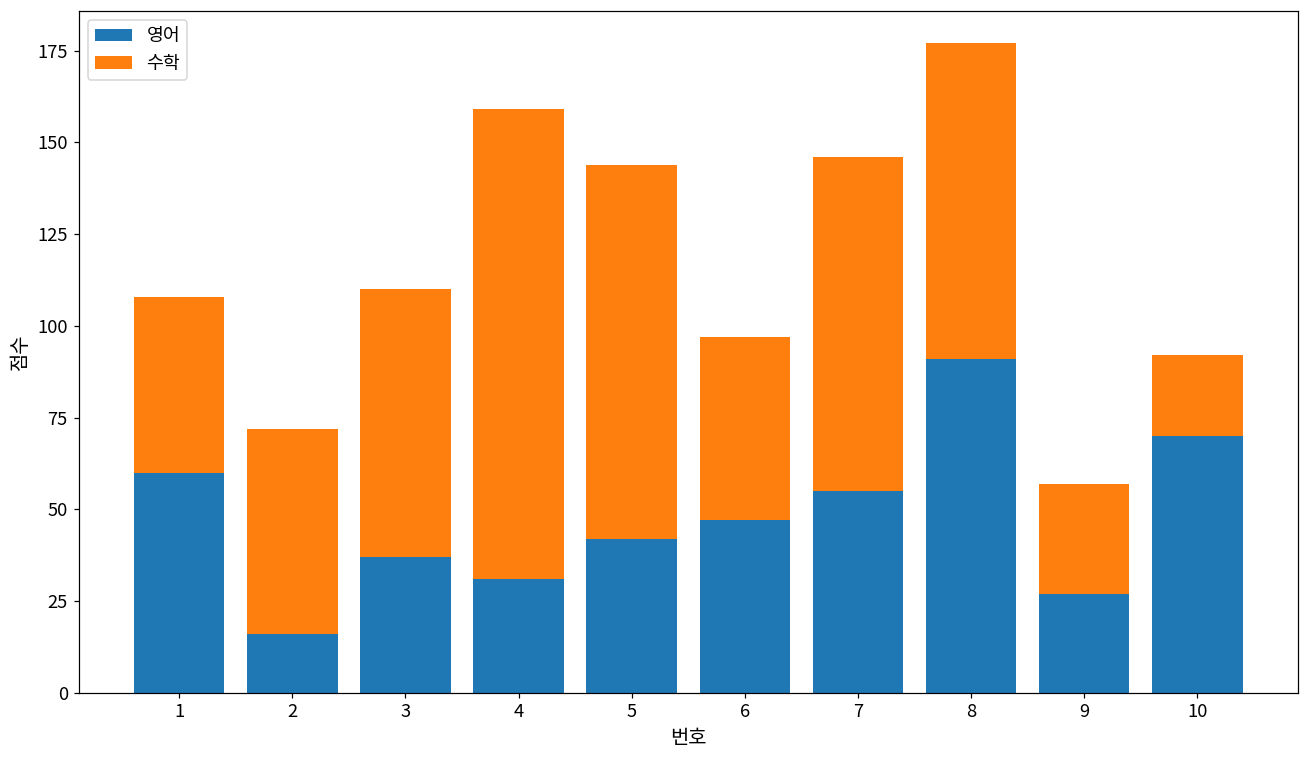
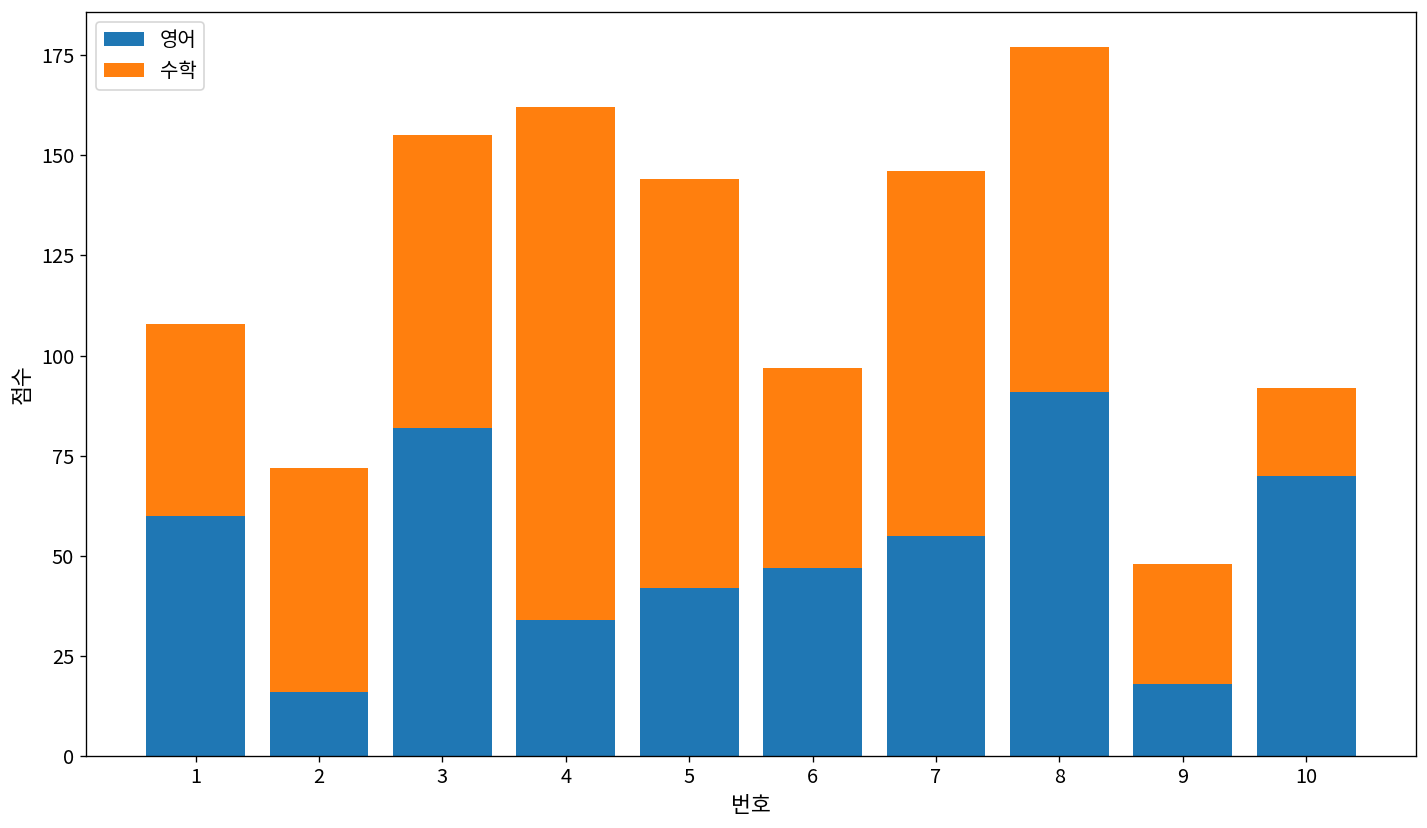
  {
    "영어": {
      "1": 60,
      "2": 16,
-     "3": 37,
-     "4": 31,
+     "3": 82,
+     "4": 34,
      "5": 42,
      "6": 47,
      "7": 55,
      "8": 91,
-     "9": 27,
+     "9": 18,
      "10": 70
    },
    "수학": {
      "1": 48,
      "2": 56,
      "3": 73,
      "4": 128,
      "5": 102,
      "6": 50,
      "7": 91,
      "8": 86,
      "9": 30,
      "10": 22
    }
  }
